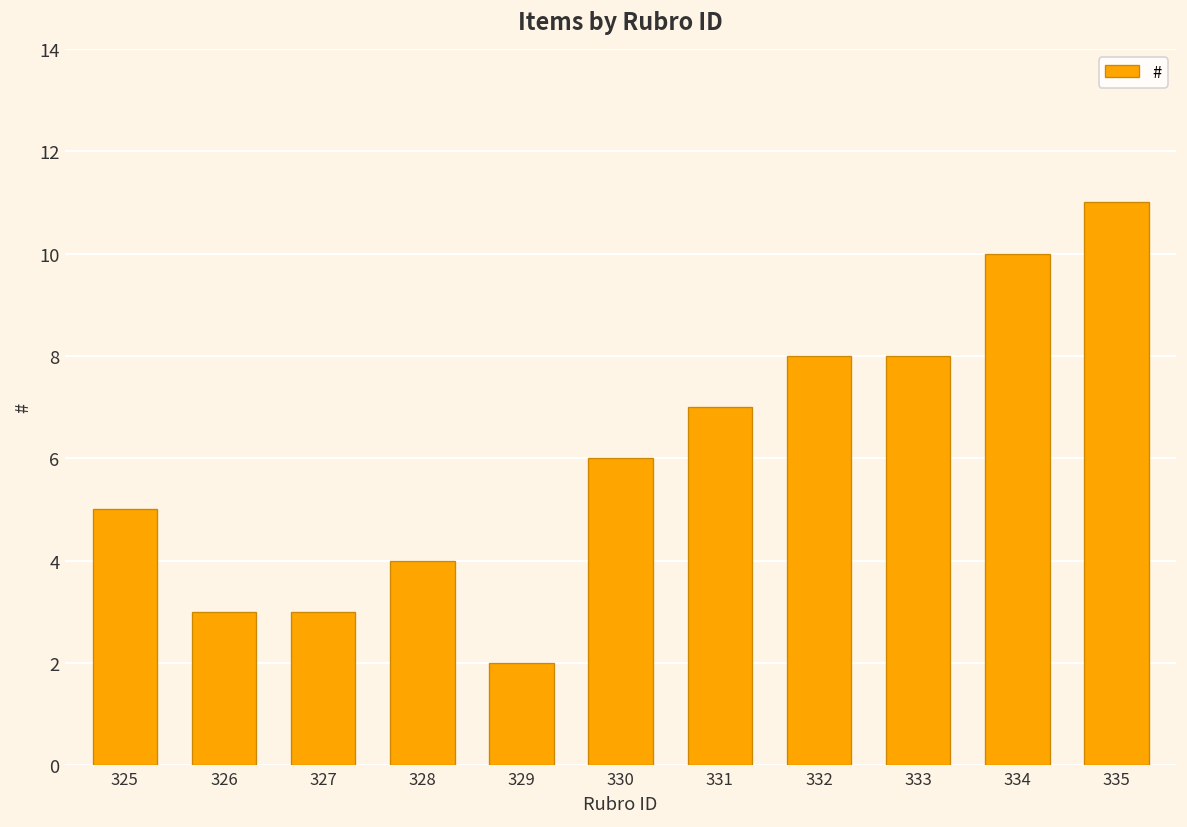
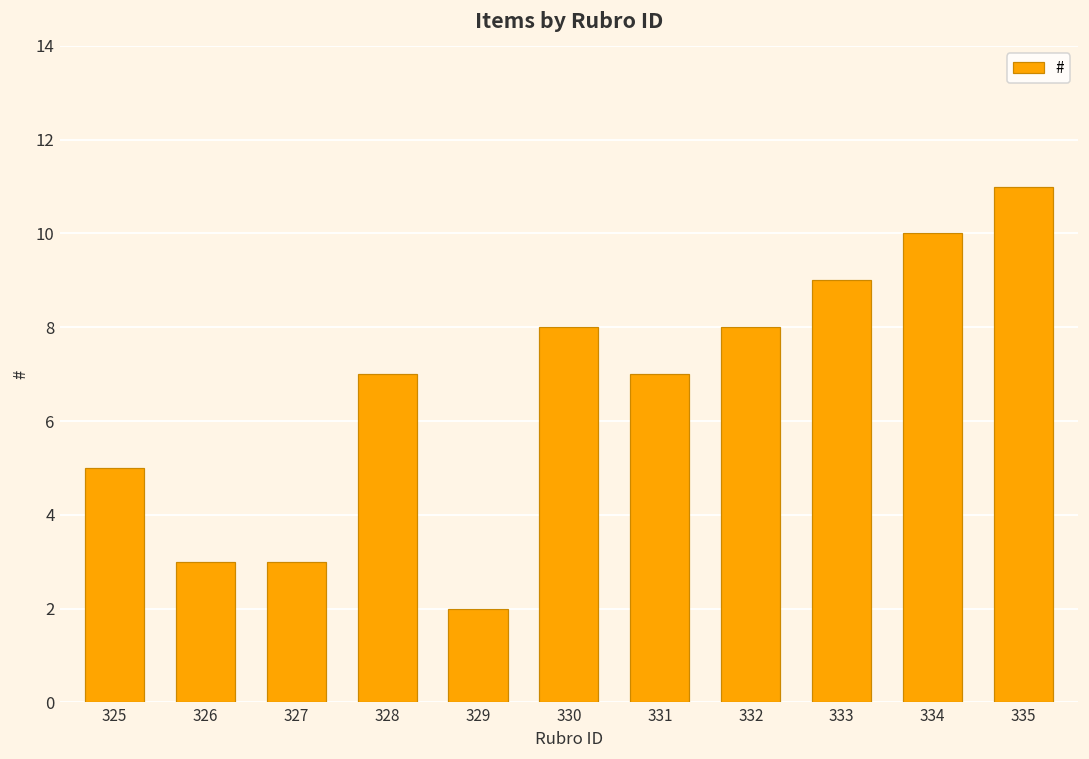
  {
    "325": 5,
    "326": 3,
    "327": 3,
-   "328": 4,
+   "328": 7,
    "329": 2,
-   "330": 6,
+   "330": 8,
    "331": 7,
    "332": 8,
-   "333": 8,
+   "333": 9,
    "334": 10,
    "335": 11
  }
